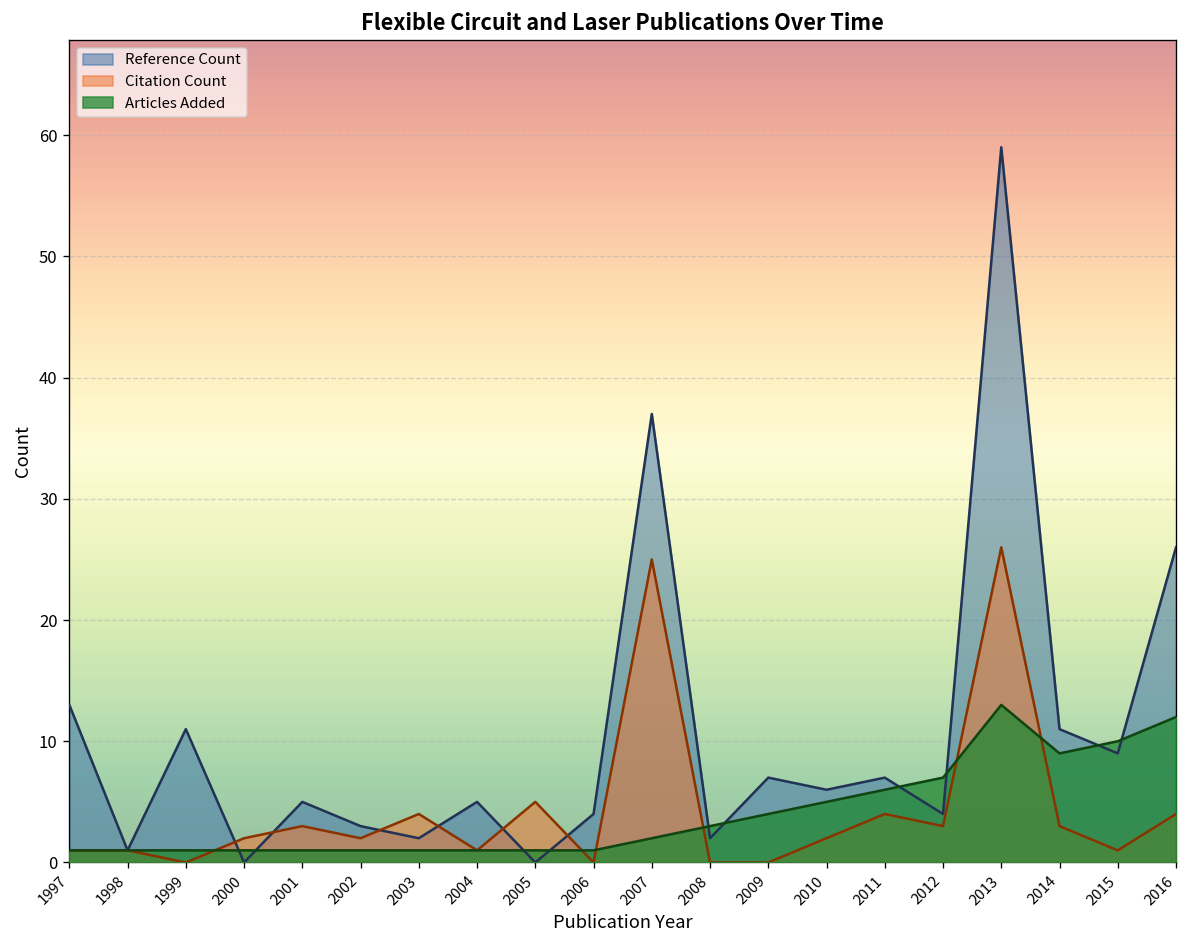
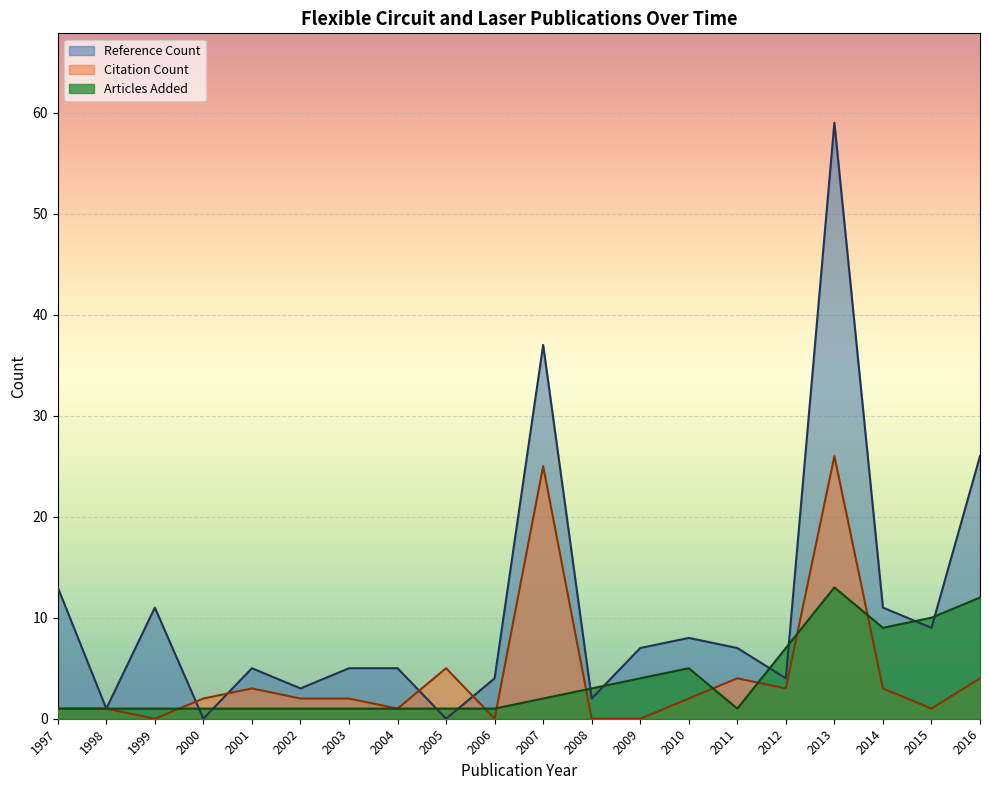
  {
    "Reference Count": {
      "1997": 13,
      "1999": 11,
      "2000": 0,
      "2001": 5,
      "2002": 3,
-     "2003": 2,
+     "2003": 5,
      "2004": 5,
      "2005": 0,
      "2006": 4,
      "2007": 37,
      "2008": 2,
      "2009": 7,
-     "2010": 6,
+     "2010": 8,
      "2011": 7,
      "2012": 4,
      "2013": 59,
      "2014": 11,
      "2015": 9,
      "2016": 26
    },
    "Citation Count": {
      "1999": 0,
      "2000": 2,
      "2001": 3,
      "2002": 2,
-     "2003": 4,
+     "2003": 2,
      "2005": 5,
      "2006": 0,
      "2007": 25,
      "2008": 0,
      "2009": 0,
      "2010": 2,
      "2011": 4,
      "2012": 3,
      "2013": 26,
      "2014": 3,
      "2015": 1,
      "2016": 4
    },
    "Articles Added": {
      "1999": 1,
      "2000": 1,
      "2001": 1,
      "2002": 1,
      "2003": 1,
      "2005": 1,
      "2006": 1,
      "2007": 2,
      "2008": 3,
      "2009": 4,
      "2010": 5,
-     "2011": 6,
+     "2011": 1,
      "2012": 7,
      "2013": 13,
      "2014": 9,
      "2015": 10,
      "2016": 12
    }
  }
